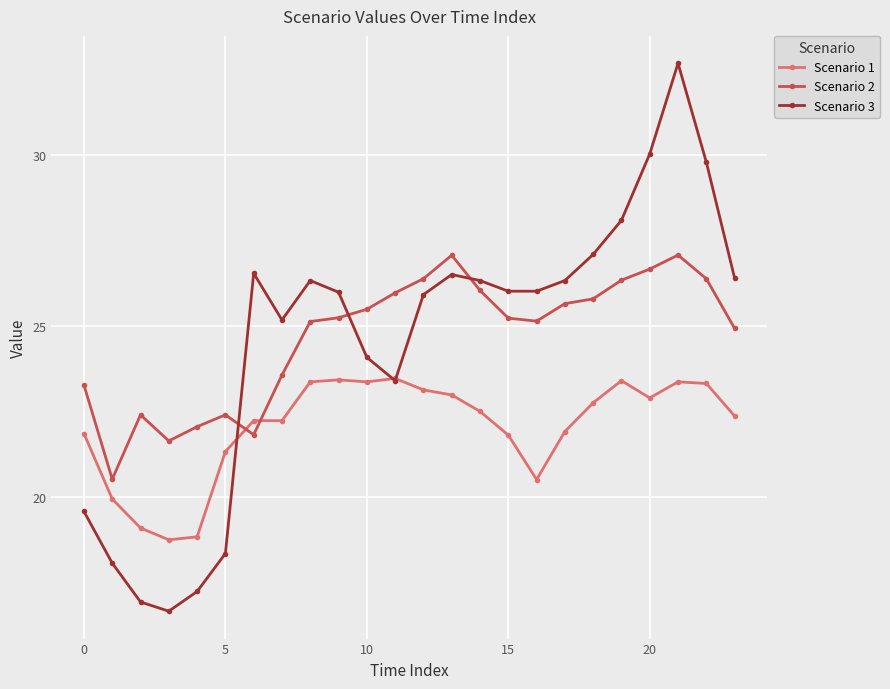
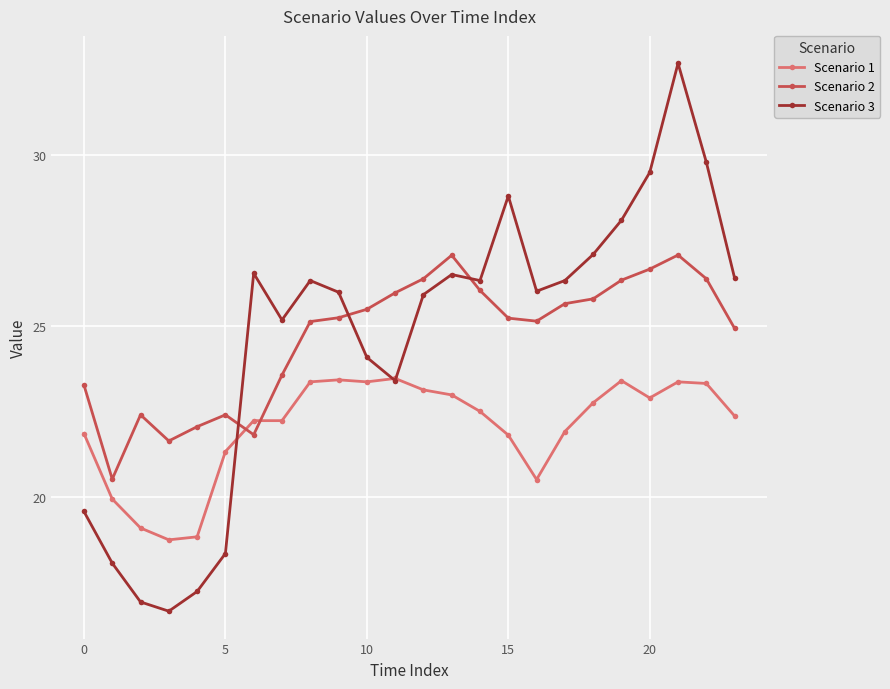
  {
    "Scenario 3": {
      "0": 19.6,
      "5": 18.4,
      "10": 24.1,
-     "15": 26.0,
-     "20": 30.0
+     "15": 28.8,
+     "20": 29.5
    }
  }
